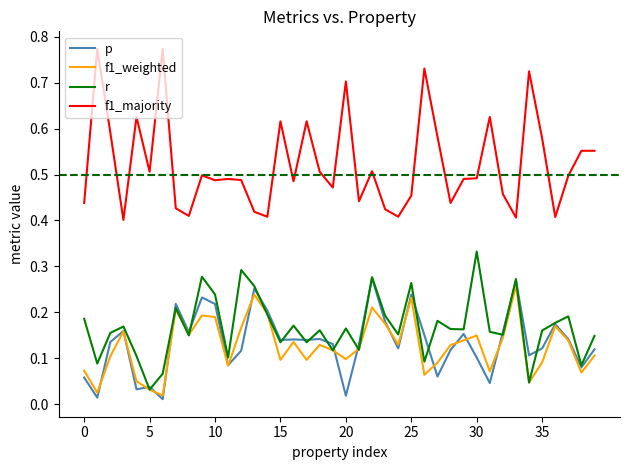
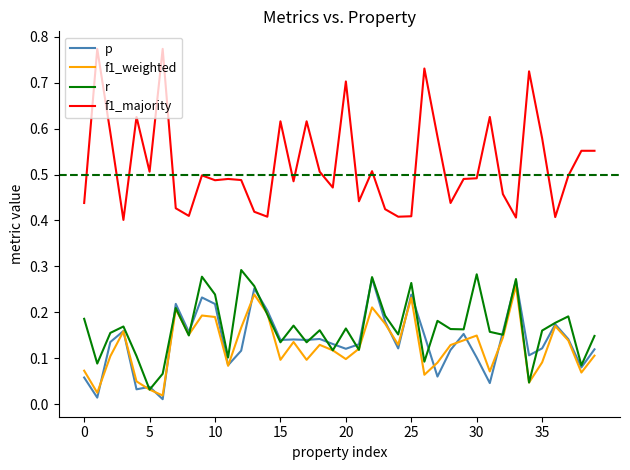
  {
    "p": {
      "0": 0.06,
      "5": 0.04,
      "10": 0.22,
-     "20": 0.02,
+     "20": 0.12,
      "25": 0.24,
      "30": 0.10,
      "35": 0.12
    },
    "f1_weighted": {
      "0": 0.07,
      "10": 0.19,
      "15": 0.10,
      "20": 0.10,
      "25": 0.23,
      "30": 0.15,
      "35": 0.09
    },
    "r": {
      "0": 0.19,
      "10": 0.24,
      "20": 0.17,
      "25": 0.26,
-     "30": 0.33,
+     "30": 0.28,
      "35": 0.16
    },
    "f1_majority": {
      "0": 0.44,
      "5": 0.51,
      "10": 0.49,
      "15": 0.62,
      "20": 0.70,
-     "25": 0.45,
+     "25": 0.41,
      "30": 0.49,
      "35": 0.58
    }
  }
